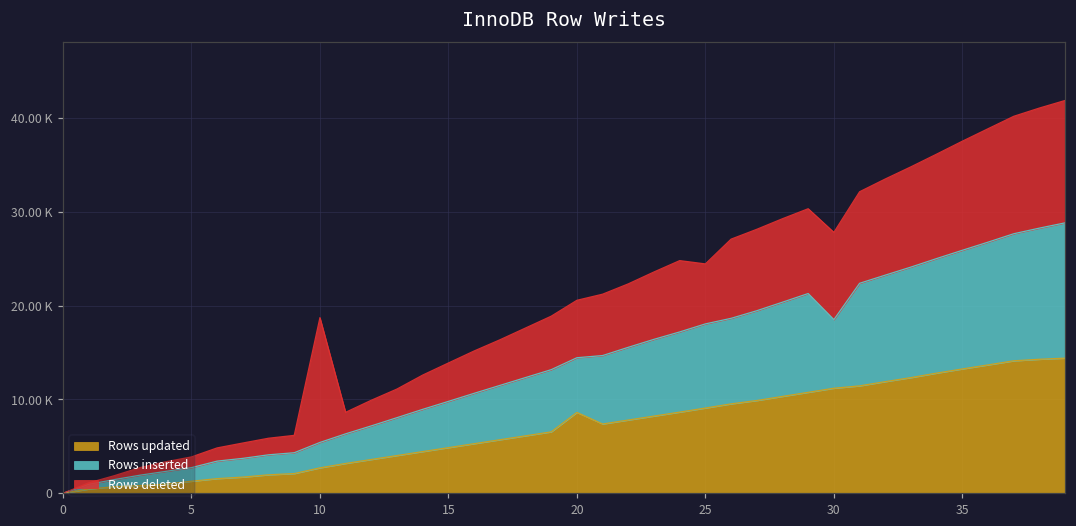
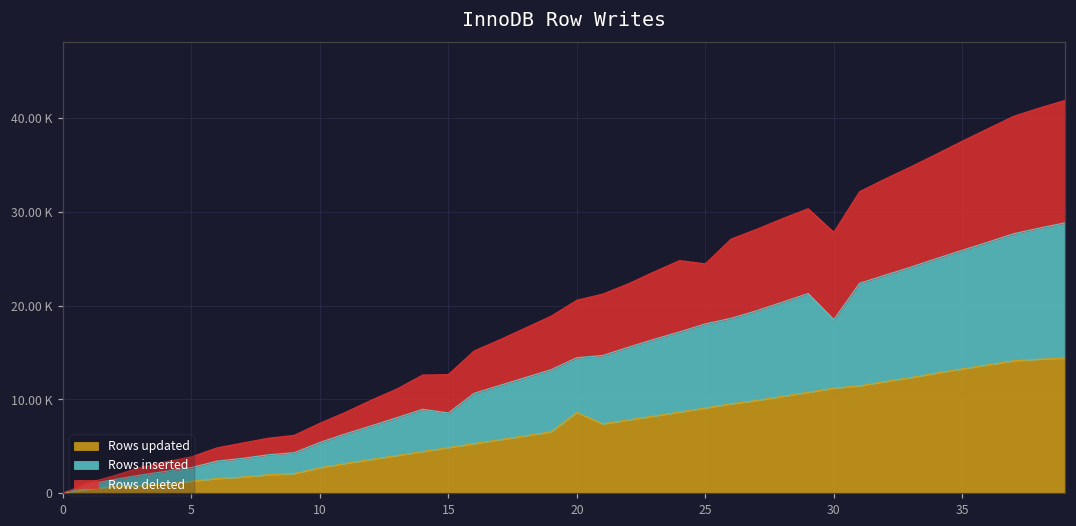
  {
    "Rows updated": {
      "10": 3000,
      "15": 5000,
      "20": 9000,
      "25": 9000,
      "30": 11000,
      "35": 13000
    },
    "Rows inserted": {
      "10": 3000,
-     "15": 5000,
+     "15": 4000,
      "20": 6000,
      "25": 9000,
      "30": 7000,
      "35": 13000
    },
    "Rows deleted": {
-     "10": 13000,
+     "10": 2000,
      "15": 4000,
      "20": 6000,
      "25": 6000,
      "30": 9000,
      "35": 12000
    }
  }
